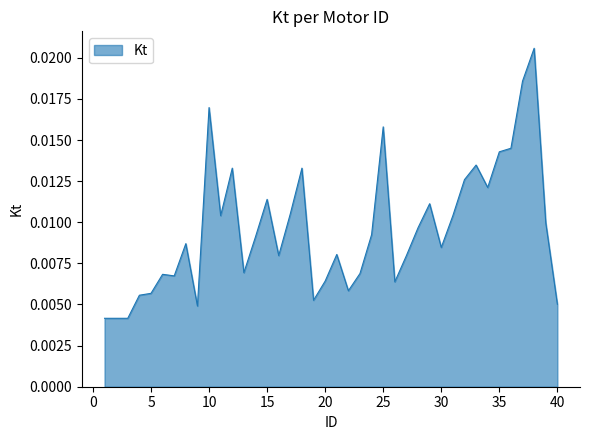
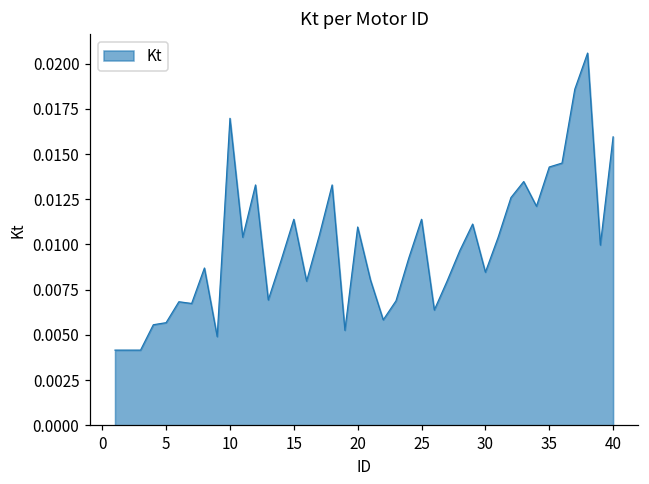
  {
    "5": 0.0057,
    "10": 0.0170,
    "15": 0.0114,
-   "20": 0.0064,
-   "25": 0.0158,
+   "20": 0.0110,
+   "25": 0.0114,
    "30": 0.0085,
    "35": 0.0143,
-   "40": 0.0050
+   "40": 0.0159
  }
